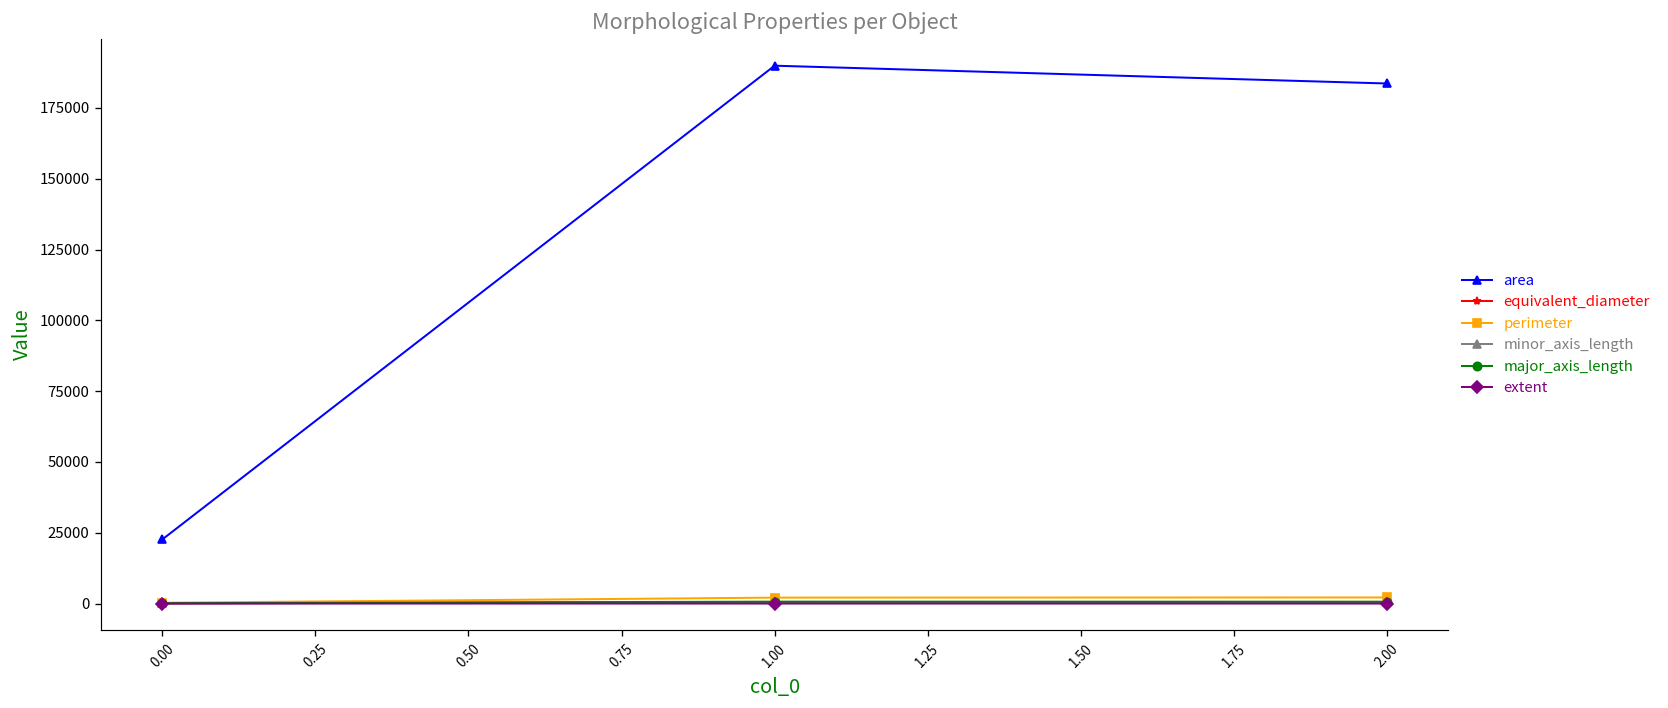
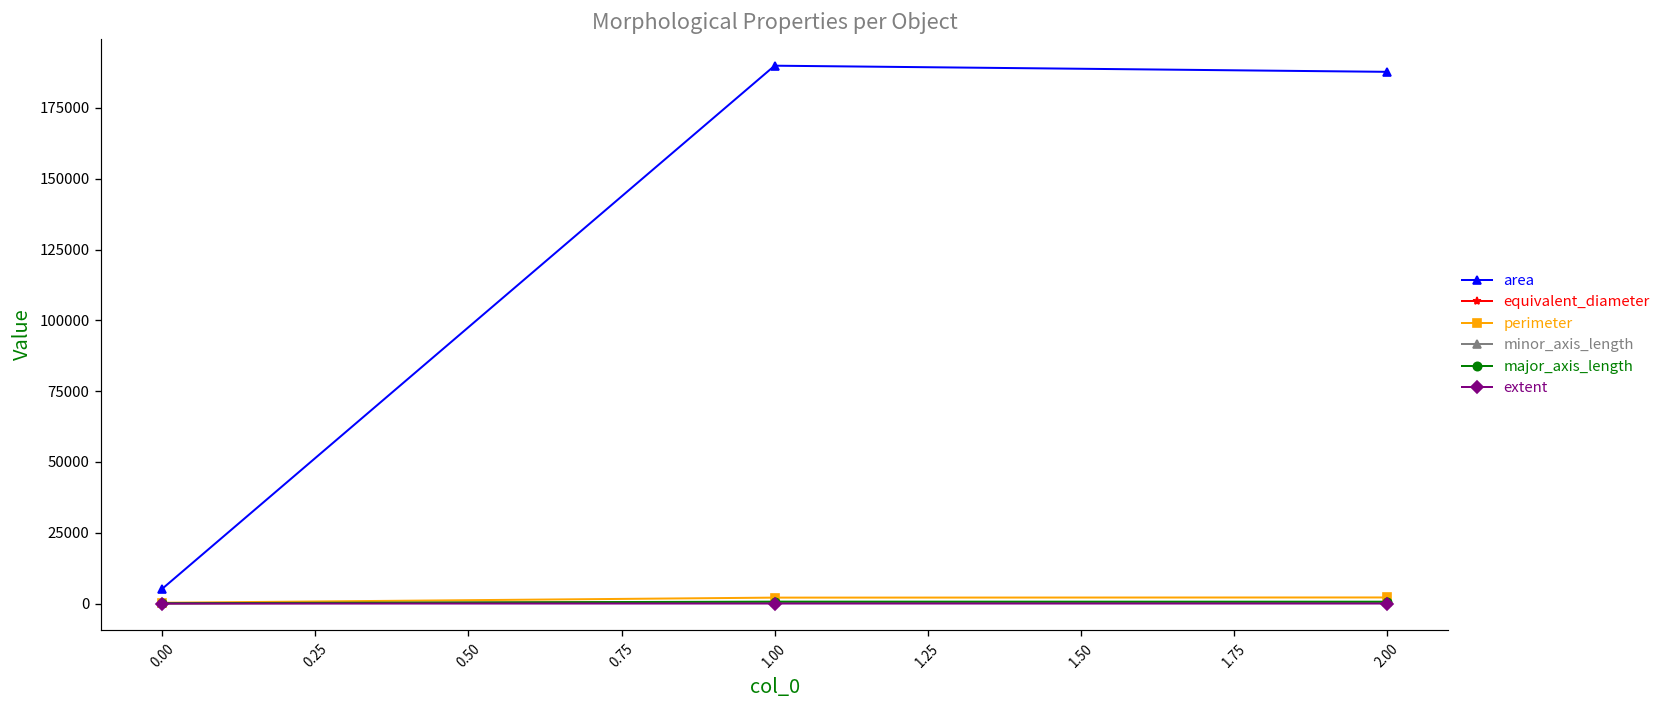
  {
    "area": {
-     "0.00": 23000,
+     "0.00": 5000,
      "1.00": 190000,
-     "2.00": 184000
+     "2.00": 188000
    },
    "perimeter": {
      "1.00": 2000,
      "2.00": 2000
    }
  }
